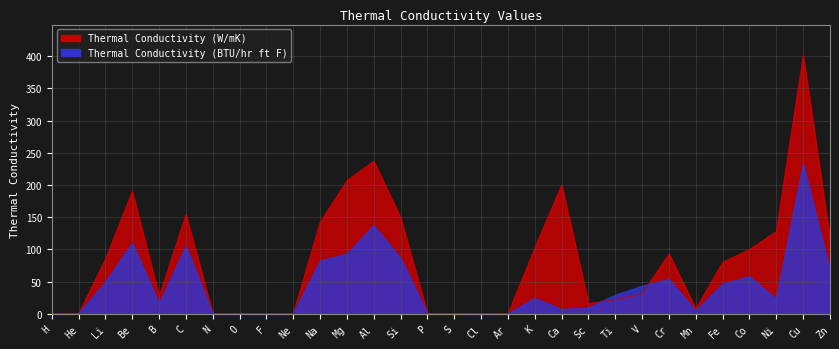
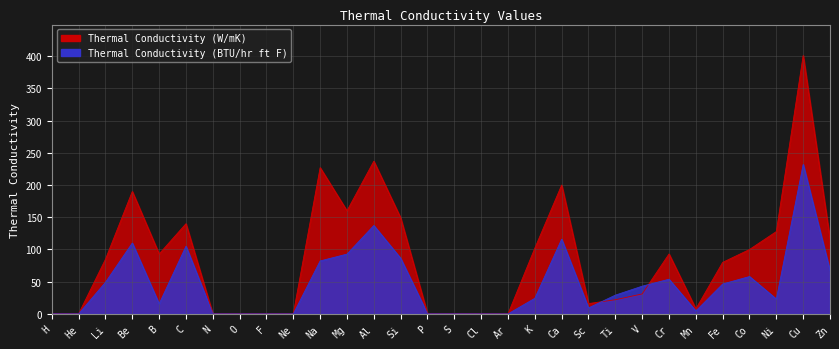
  {
    "Thermal Conductivity (W/mK)": {
      "Li": 80,
      "Be": 190,
-     "B": 30,
-     "C": 150,
-     "Na": 140,
-     "Mg": 210,
+     "B": 90,
+     "C": 140,
+     "Na": 230,
+     "Mg": 160,
      "Al": 240,
      "Si": 150,
      "K": 100,
      "Ca": 200,
      "Sc": 20,
      "Ti": 20,
      "V": 30,
      "Cr": 90,
      "Fe": 80,
      "Co": 100,
      "Ni": 130,
      "Cu": 400,
      "Zn": 120
    },
    "Thermal Conductivity (BTU/hr ft F)": {
      "Li": 50,
      "Be": 110,
      "B": 20,
      "C": 110,
      "Na": 80,
      "Mg": 90,
      "Al": 140,
      "Si": 90,
      "K": 20,
-     "Ca": 10,
+     "Ca": 120,
      "Sc": 10,
      "Ti": 30,
      "V": 40,
      "Cr": 50,
      "Fe": 50,
      "Co": 60,
      "Ni": 20,
      "Cu": 230,
      "Zn": 70
    }
  }
